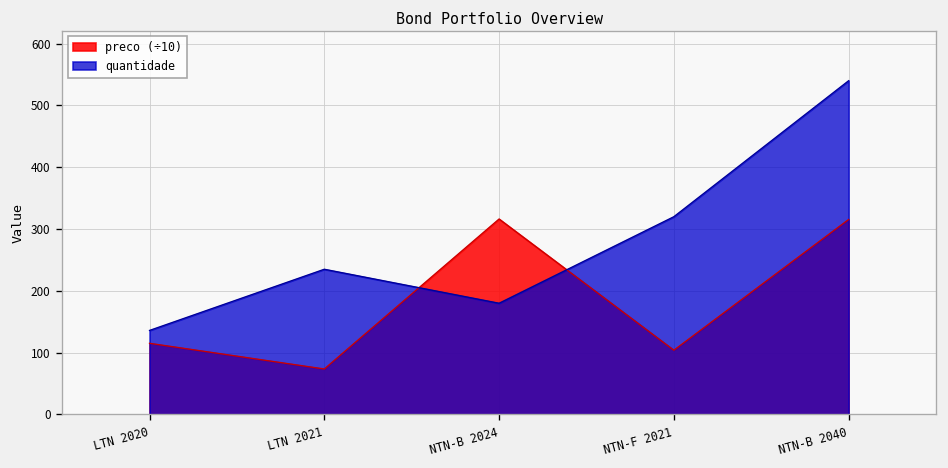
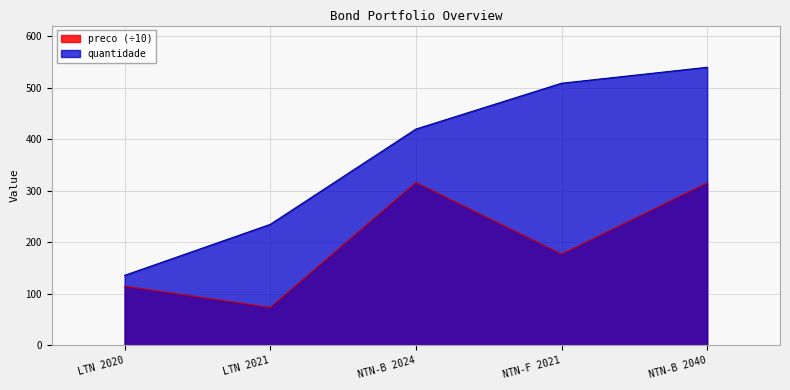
  {
    "preco (÷10)": {
      "LTN 2020": 120,
      "LTN 2021": 70,
      "NTN-B 2024": 320,
-     "NTN-F 2021": 100,
+     "NTN-F 2021": 180,
      "NTN-B 2040": 320
    },
    "quantidade": {
      "LTN 2020": 140,
      "LTN 2021": 240,
-     "NTN-B 2024": 180,
-     "NTN-F 2021": 320,
+     "NTN-B 2024": 420,
+     "NTN-F 2021": 510,
      "NTN-B 2040": 540
    }
  }
